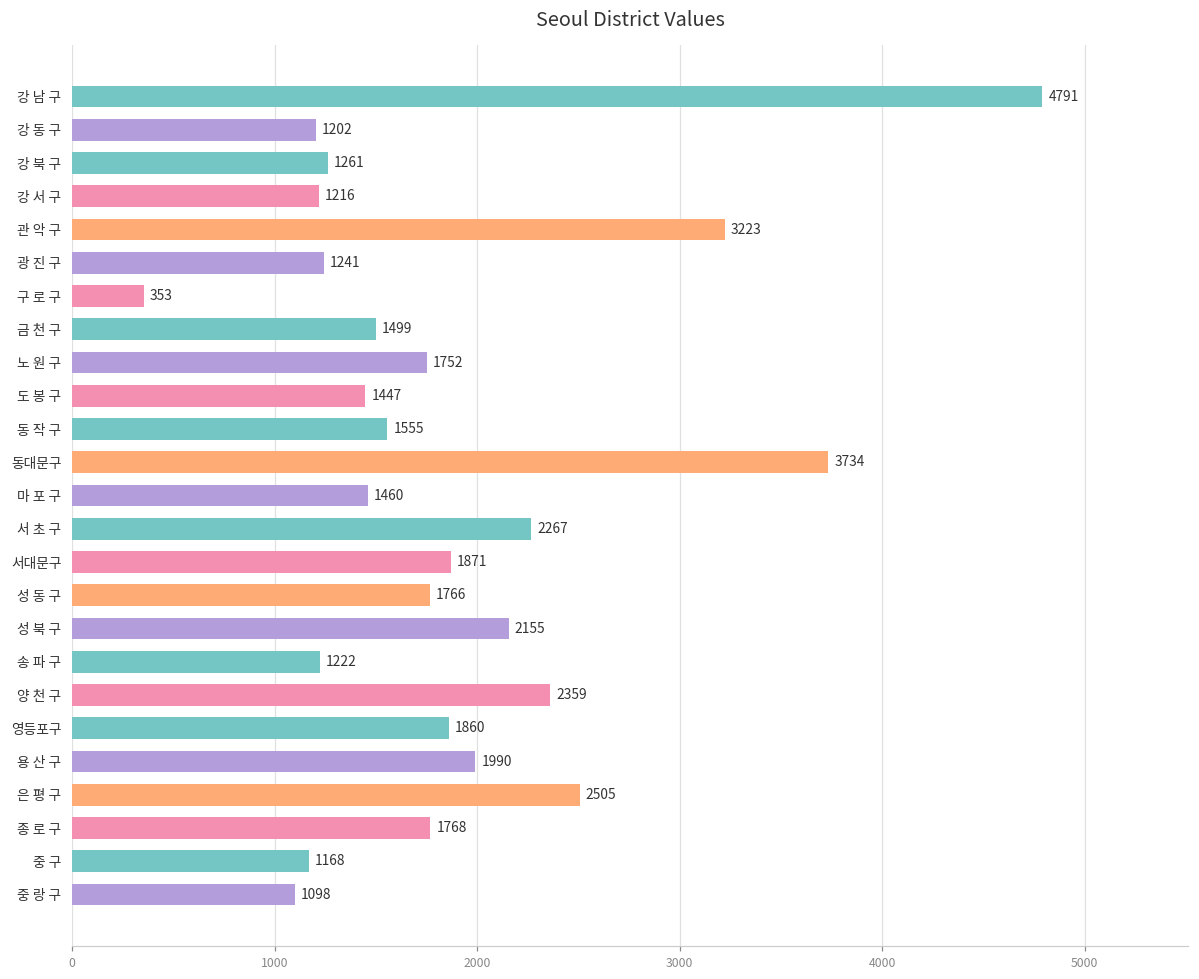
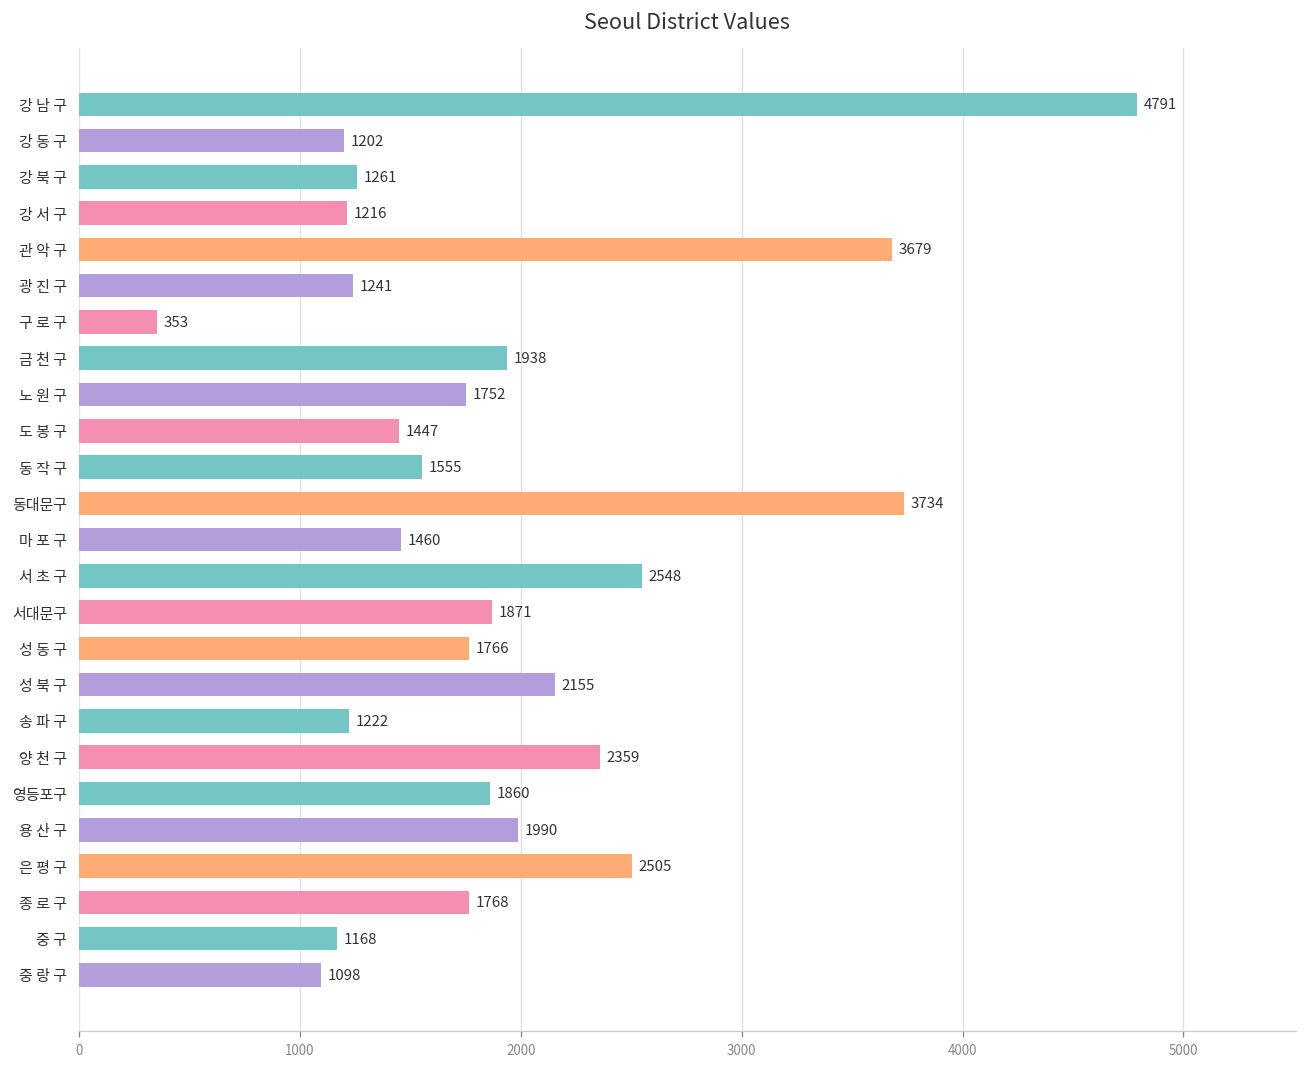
  {
    "강 남 구": 4791,
    "강 동 구": 1202,
    "강 북 구": 1261,
    "강 서 구": 1216,
-   "관 악 구": 3223,
+   "관 악 구": 3679,
    "광 진 구": 1241,
    "구 로 구": 353,
-   "금 천 구": 1499,
+   "금 천 구": 1938,
    "노 원 구": 1752,
    "도 봉 구": 1447,
    "동 작 구": 1555,
    "동대문구": 3734,
    "마 포 구": 1460,
-   "서 초 구": 2267,
+   "서 초 구": 2548,
    "서대문구": 1871,
    "성 동 구": 1766,
    "성 북 구": 2155,
    "송 파 구": 1222,
    "양 천 구": 2359,
    "영등포구": 1860,
    "용 산 구": 1990,
    "은 평 구": 2505,
    "종 로 구": 1768,
    "중 구": 1168,
    "중 랑 구": 1098
  }
